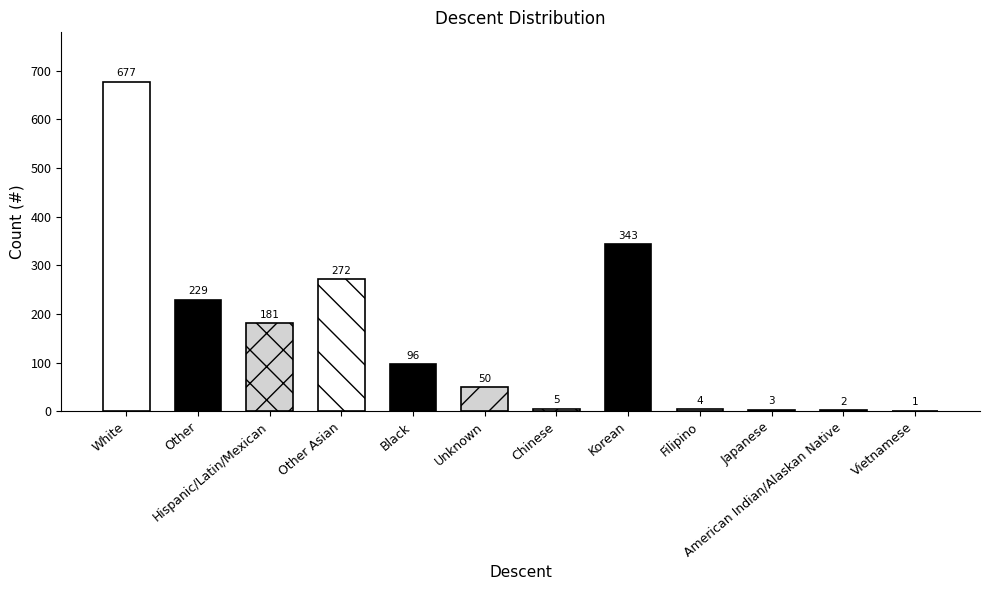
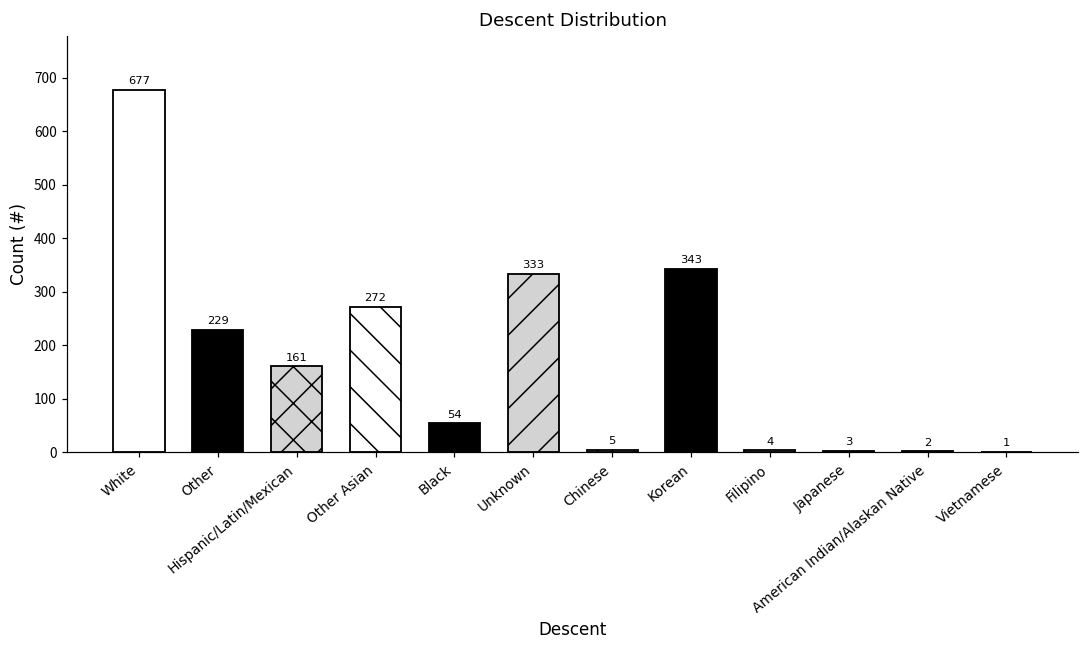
  {
    "White": 677,
    "Other": 229,
-   "Hispanic/Latin/Mexican": 181,
+   "Hispanic/Latin/Mexican": 161,
    "Other Asian": 272,
-   "Black": 96,
-   "Unknown": 50,
+   "Black": 54,
+   "Unknown": 333,
    "Chinese": 5,
    "Korean": 343,
    "Filipino": 4,
    "Japanese": 3,
    "American Indian/Alaskan Native": 2,
    "Vietnamese": 1
  }
